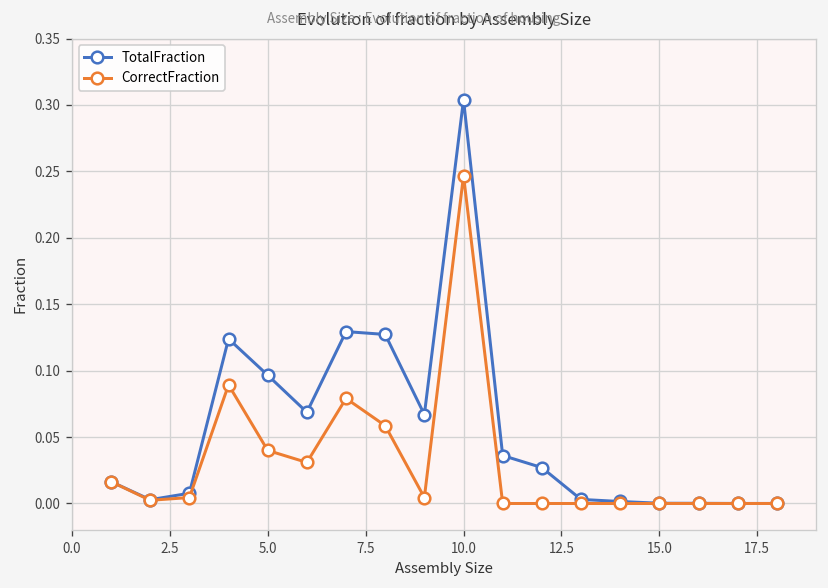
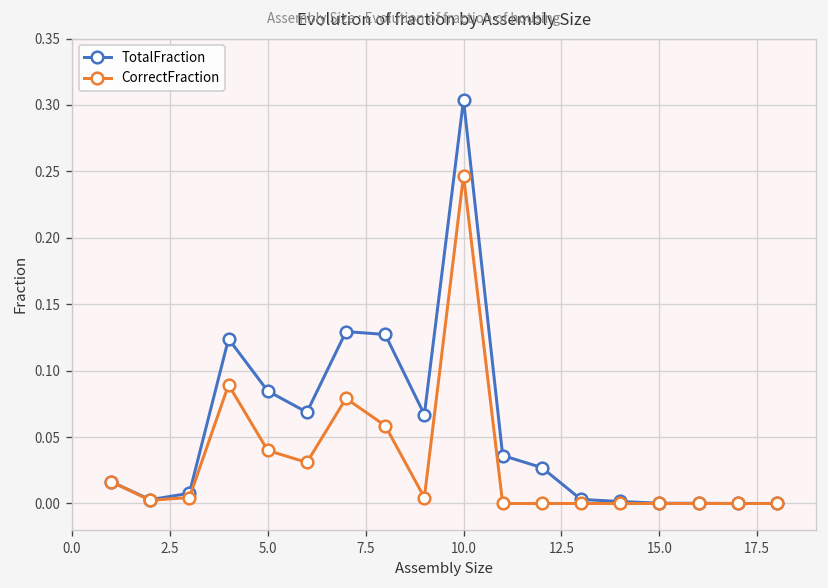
  {
    "TotalFraction": {
-     "5.0": 0.097,
+     "5.0": 0.085,
      "10.0": 0.304
    },
    "CorrectFraction": {
      "5.0": 0.040,
      "10.0": 0.247
    }
  }
